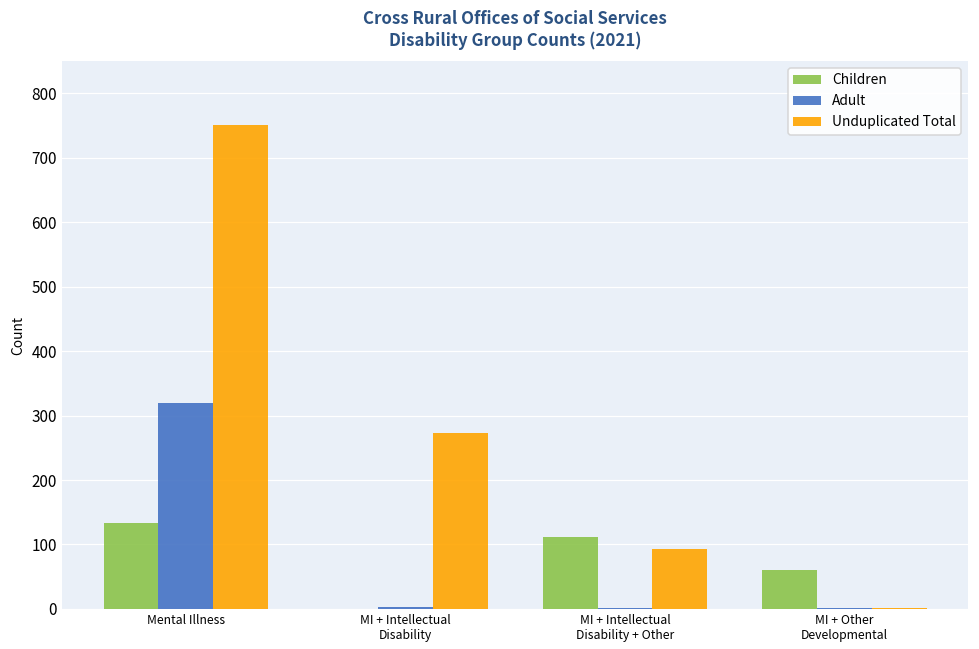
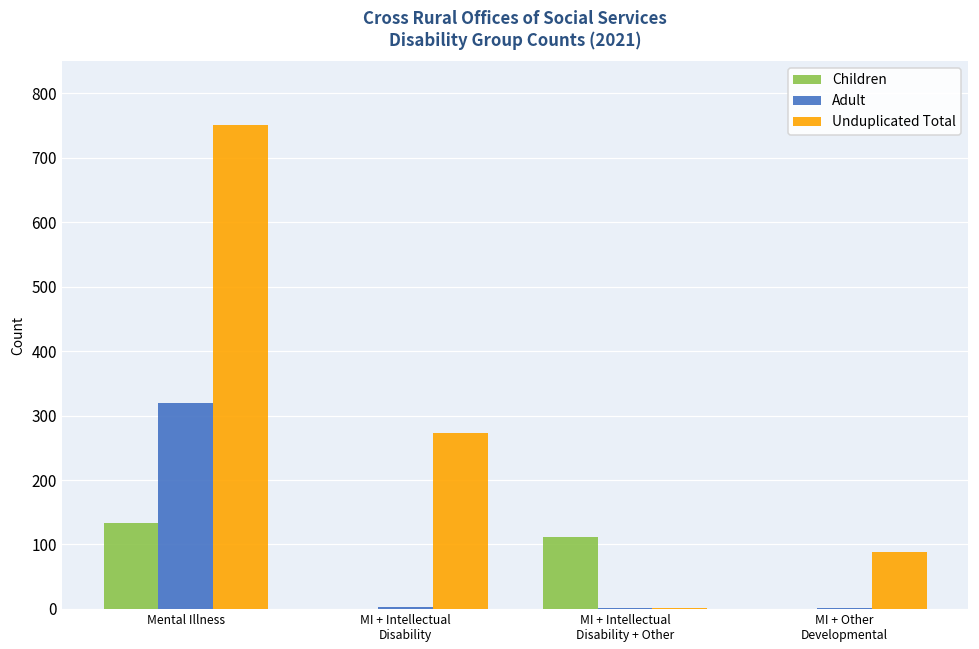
  {
    "Children": {
      "Mental Illness": 130,
      "MI + Intellectual Disability": 0,
      "MI + Intellectual Disability + Other": 110,
-     "MI + Other Developmental": 60
+     "MI + Other Developmental": 0
    },
    "Adult": {
      "Mental Illness": 320
    },
    "Unduplicated Total": {
      "Mental Illness": 750,
      "MI + Intellectual Disability": 270,
-     "MI + Intellectual Disability + Other": 90,
-     "MI + Other Developmental": 0
+     "MI + Intellectual Disability + Other": 0,
+     "MI + Other Developmental": 90
    }
  }
